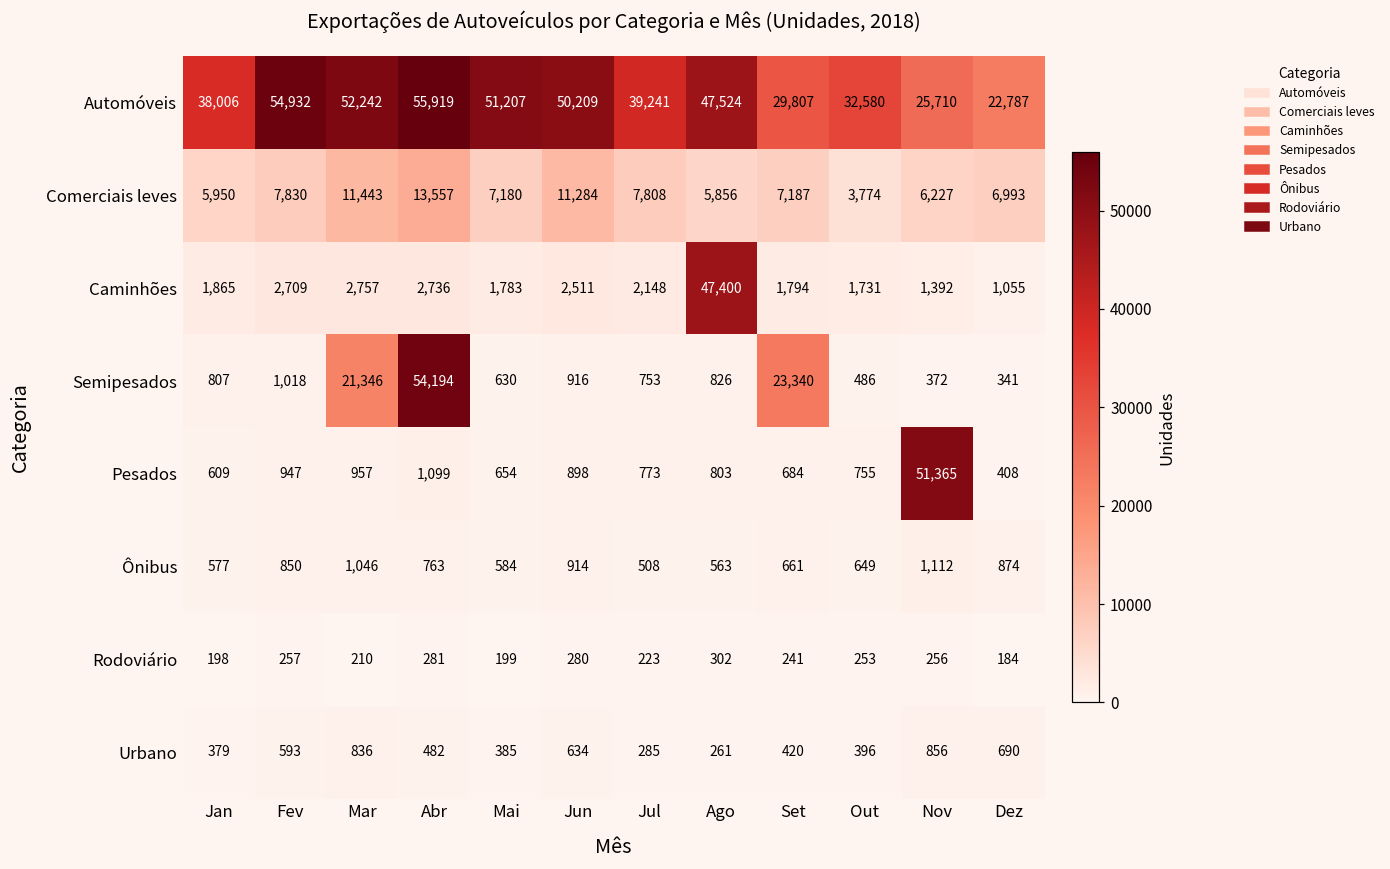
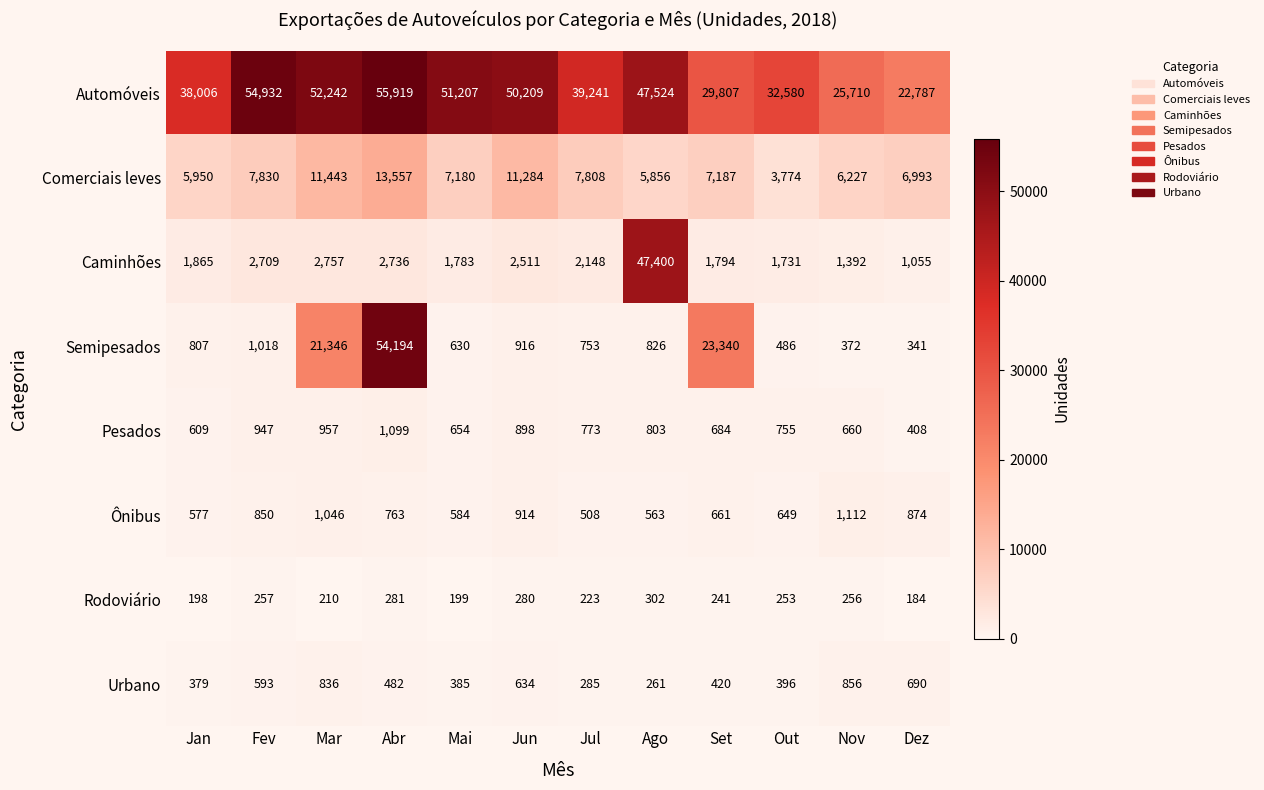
  {
    "Automóveis": {
      "Jan": "38,006",
      "Fev": "54,932",
      "Mar": "52,242",
      "Abr": "55,919",
      "Mai": "51,207",
      "Jun": "50,209",
      "Jul": "39,241",
      "Ago": "47,524",
      "Set": "29,807",
      "Out": "32,580",
      "Nov": "25,710",
      "Dez": "22,787"
    },
    "Comerciais leves": {
      "Jan": "5,950",
      "Fev": "7,830",
      "Mar": "11,443",
      "Abr": "13,557",
      "Mai": "7,180",
      "Jun": "11,284",
      "Jul": "7,808",
      "Ago": "5,856",
      "Set": "7,187",
      "Out": "3,774",
      "Nov": "6,227",
      "Dez": "6,993"
    },
    "Caminhões": {
      "Jan": "1,865",
      "Fev": "2,709",
      "Mar": "2,757",
      "Abr": "2,736",
      "Mai": "1,783",
      "Jun": "2,511",
      "Jul": "2,148",
      "Ago": "47,400",
      "Set": "1,794",
      "Out": "1,731",
      "Nov": "1,392",
      "Dez": "1,055"
    },
    "Semipesados": {
      "Jan": "807",
      "Fev": "1,018",
      "Mar": "21,346",
      "Abr": "54,194",
      "Mai": "630",
      "Jun": "916",
      "Jul": "753",
      "Ago": "826",
      "Set": "23,340",
      "Out": "486",
      "Nov": "372",
      "Dez": "341"
    },
    "Pesados": {
      "Jan": "609",
      "Fev": "947",
      "Mar": "957",
      "Abr": "1,099",
      "Mai": "654",
      "Jun": "898",
      "Jul": "773",
      "Ago": "803",
      "Set": "684",
      "Out": "755",
-     "Nov": "51,365",
+     "Nov": "660",
      "Dez": "408"
    },
    "Ônibus": {
      "Jan": "577",
      "Fev": "850",
      "Mar": "1,046",
      "Abr": "763",
      "Mai": "584",
      "Jun": "914",
      "Jul": "508",
      "Ago": "563",
      "Set": "661",
      "Out": "649",
      "Nov": "1,112",
      "Dez": "874"
    },
    "Rodoviário": {
      "Jan": "198",
      "Fev": "257",
      "Mar": "210",
      "Abr": "281",
      "Mai": "199",
      "Jun": "280",
      "Jul": "223",
      "Ago": "302",
      "Set": "241",
      "Out": "253",
      "Nov": "256",
      "Dez": "184"
    },
    "Urbano": {
      "Jan": "379",
      "Fev": "593",
      "Mar": "836",
      "Abr": "482",
      "Mai": "385",
      "Jun": "634",
      "Jul": "285",
      "Ago": "261",
      "Set": "420",
      "Out": "396",
      "Nov": "856",
      "Dez": "690"
    }
  }
